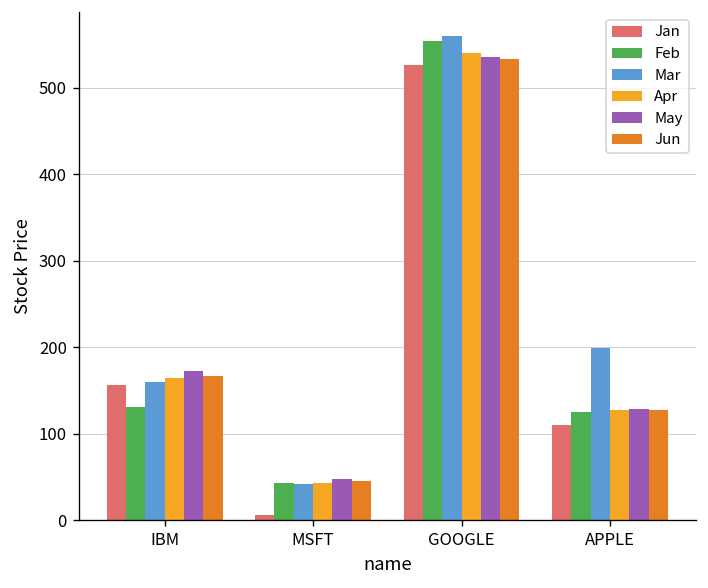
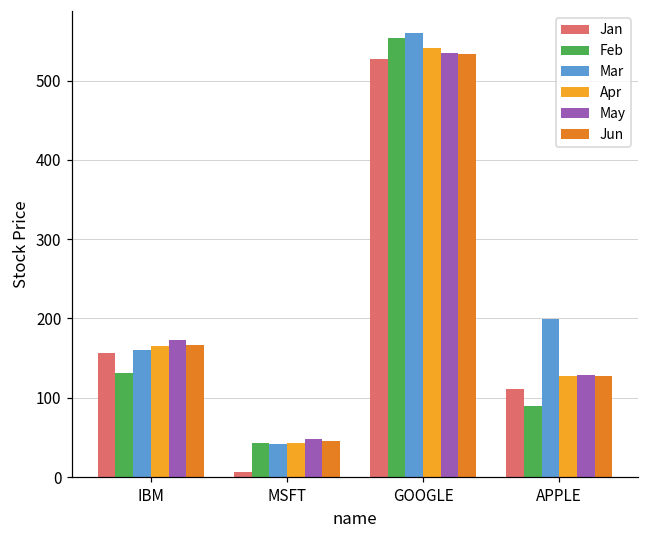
  {
    "Jan": {
      "IBM": 160,
      "MSFT": 10,
      "GOOGLE": 530,
      "APPLE": 110
    },
    "Feb": {
      "IBM": 130,
      "MSFT": 40,
      "GOOGLE": 550,
-     "APPLE": 130
+     "APPLE": 90
    },
    "Mar": {
      "IBM": 160,
      "MSFT": 40,
      "GOOGLE": 560,
      "APPLE": 200
    },
    "May": {
      "IBM": 170,
      "MSFT": 50,
      "GOOGLE": 540,
      "APPLE": 130
    }
  }
